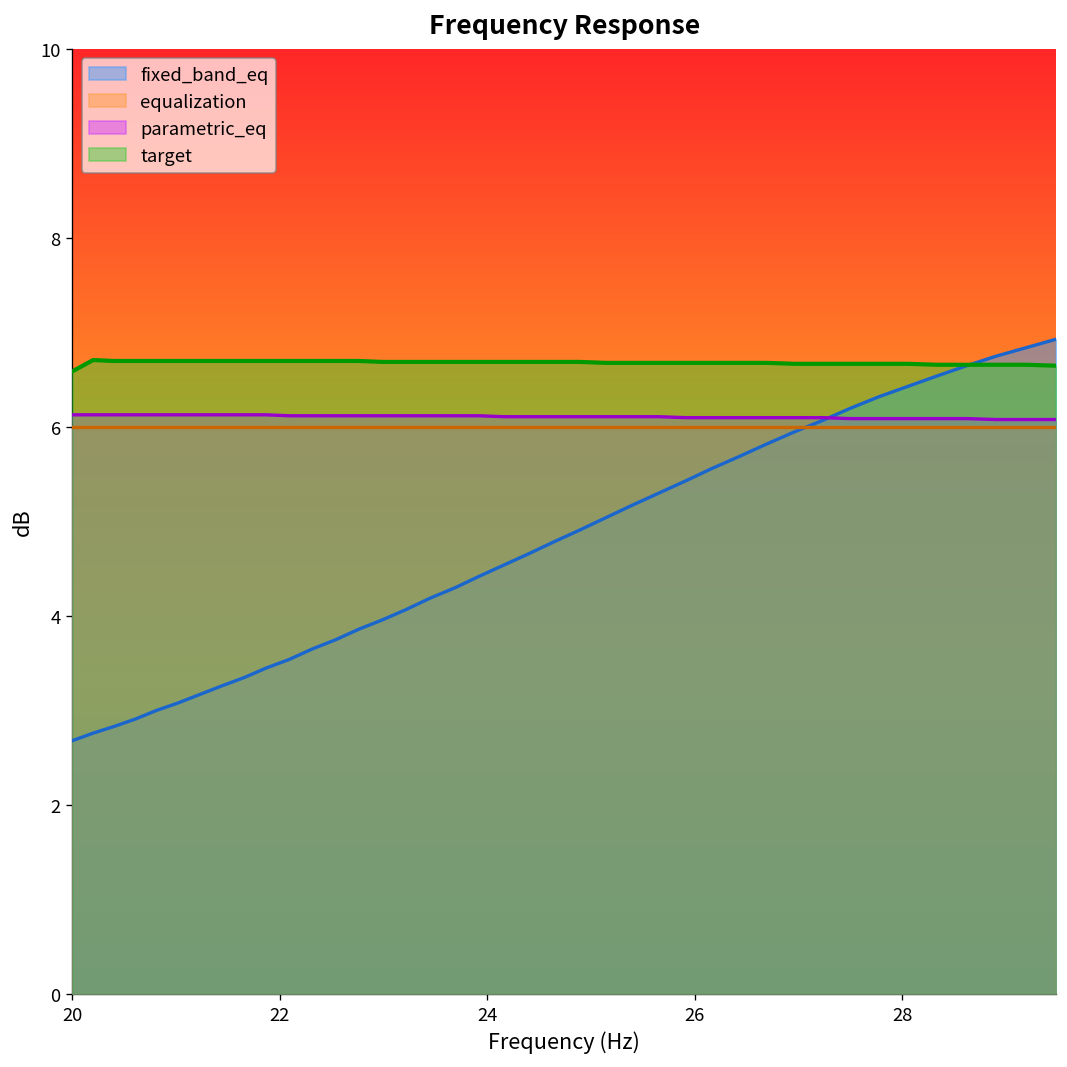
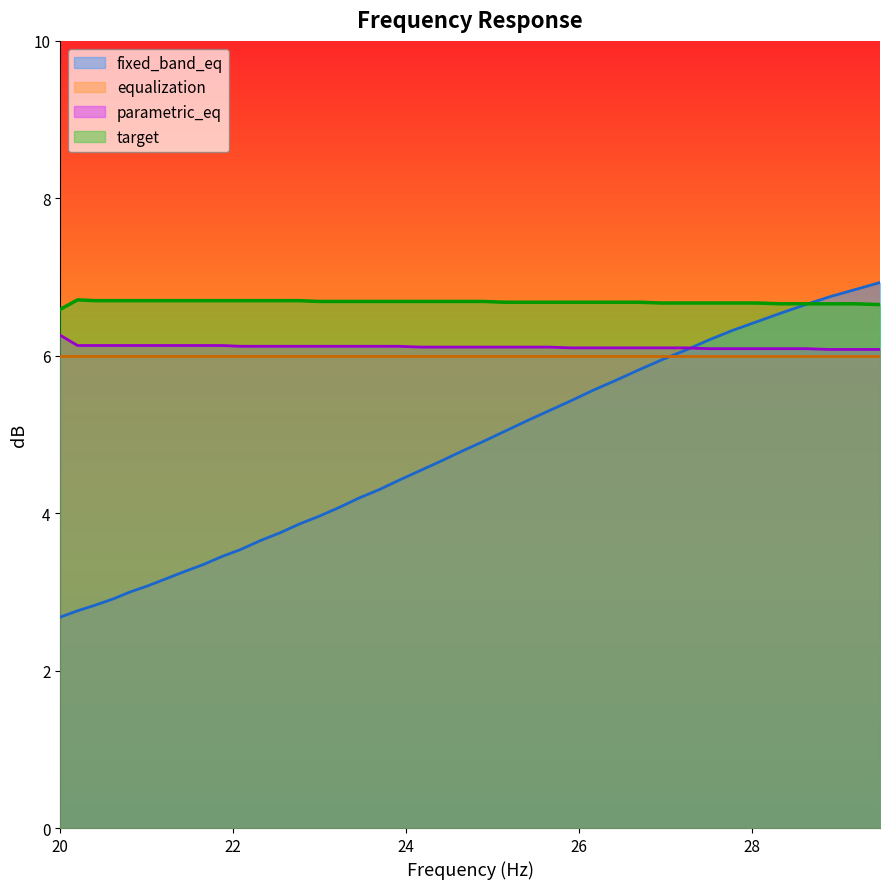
  {
    "fixed_band_eq": {
      "20": 2.7
    },
    "equalization": {
      "20": 6.0
    },
    "parametric_eq": {
-     "20": 6.1
+     "20": 6.3
    },
    "target": {
      "20": 6.6
    }
  }
